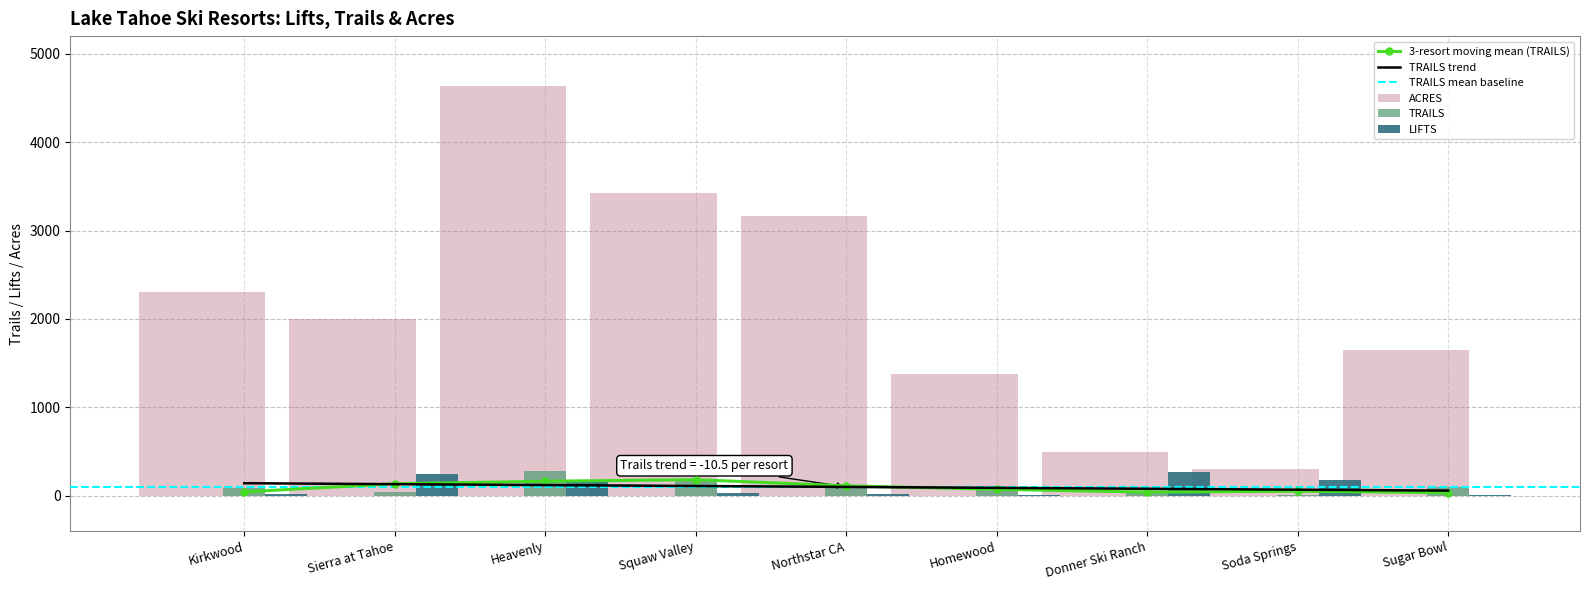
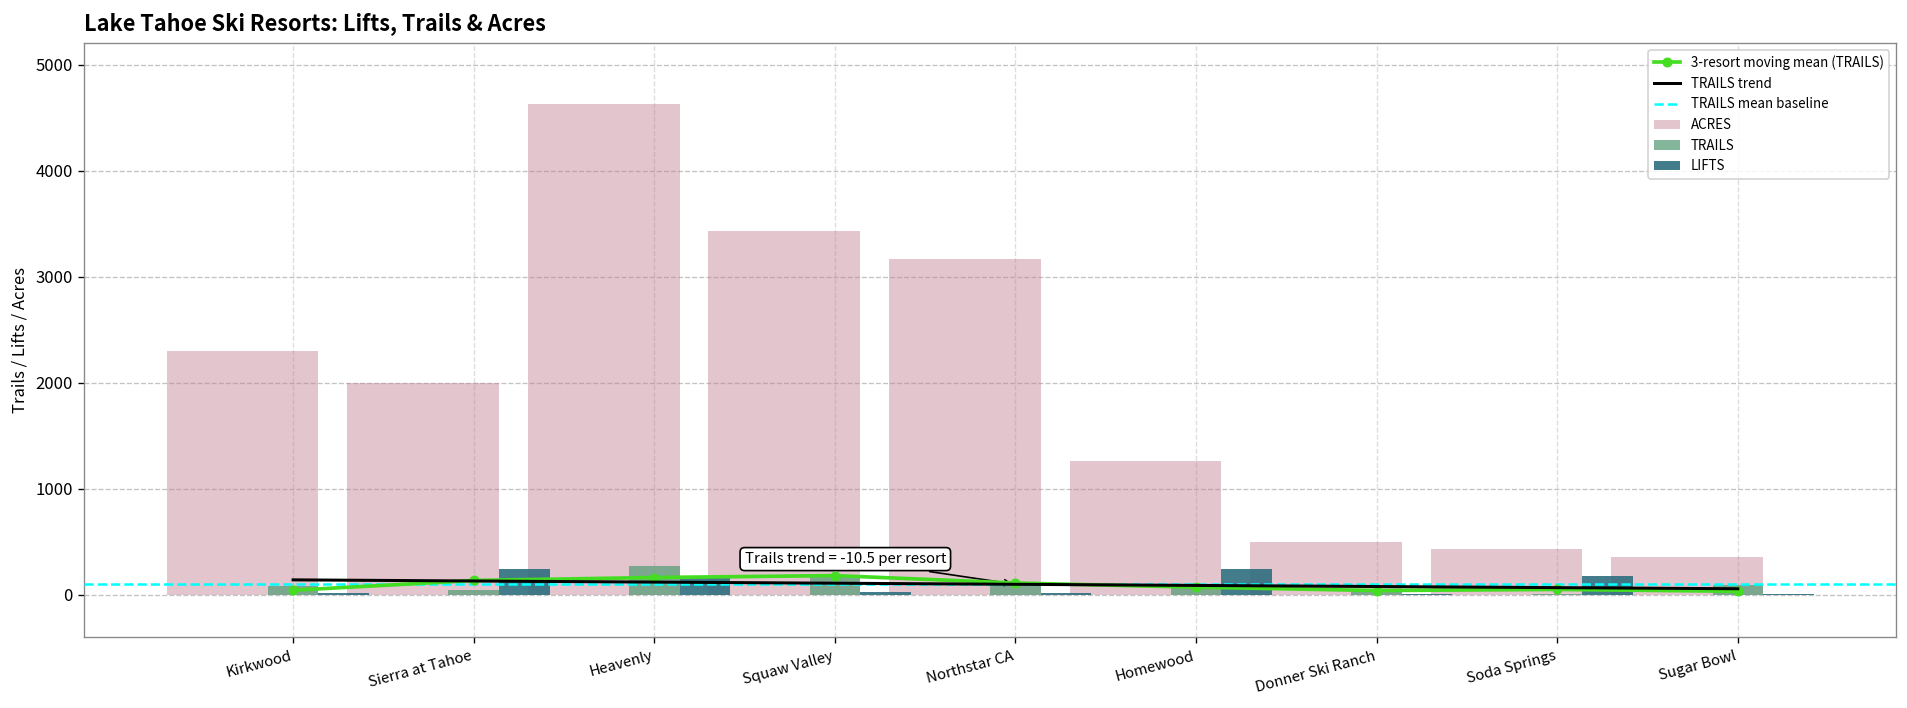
  {
    "ACRES": {
      "Kirkwood": 2300,
      "Sierra at Tahoe": 2000,
      "Heavenly": 4600,
      "Squaw Valley": 3400,
      "Northstar CA": 3200,
-     "Homewood": 1400,
+     "Homewood": 1300,
      "Donner Ski Ranch": 500,
-     "Soda Springs": 300,
-     "Sugar Bowl": 1700
+     "Soda Springs": 400,
+     "Sugar Bowl": 400
    },
    "3-resort moving mean (TRAILS)": {
      "Kirkwood": 0,
      "Heavenly": 200,
      "Donner Ski Ranch": 0
    },
    "TRAILS trend": {
      "Kirkwood": 100,
      "Heavenly": 100,
      "Donner Ski Ranch": 100
    },
    "LIFTS": {
      "Sierra at Tahoe": 200,
      "Heavenly": 200,
      "Squaw Valley": 0,
-     "Homewood": 0,
-     "Donner Ski Ranch": 300,
+     "Homewood": 200,
+     "Donner Ski Ranch": 0,
      "Soda Springs": 200
    }
  }
